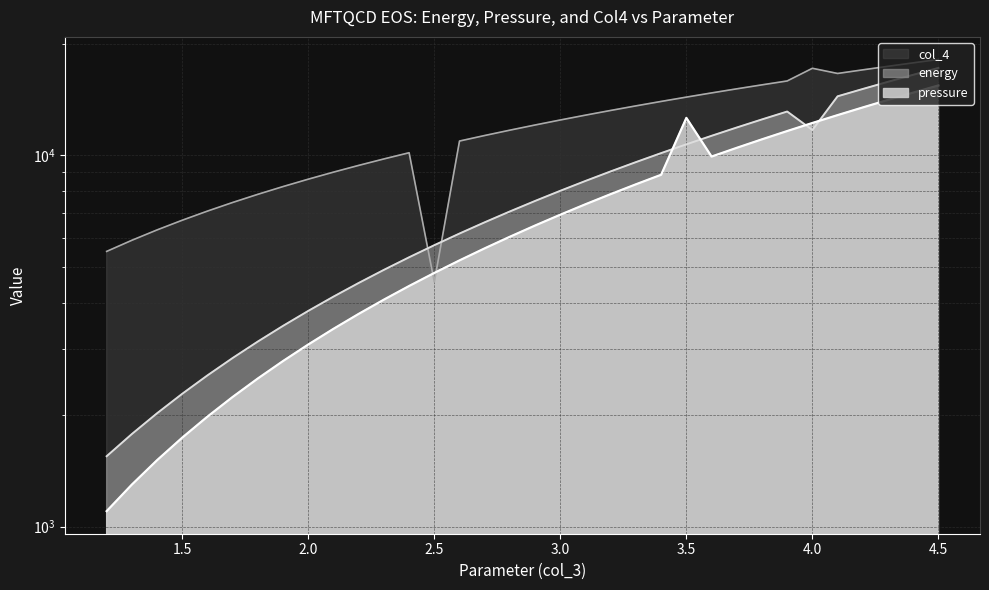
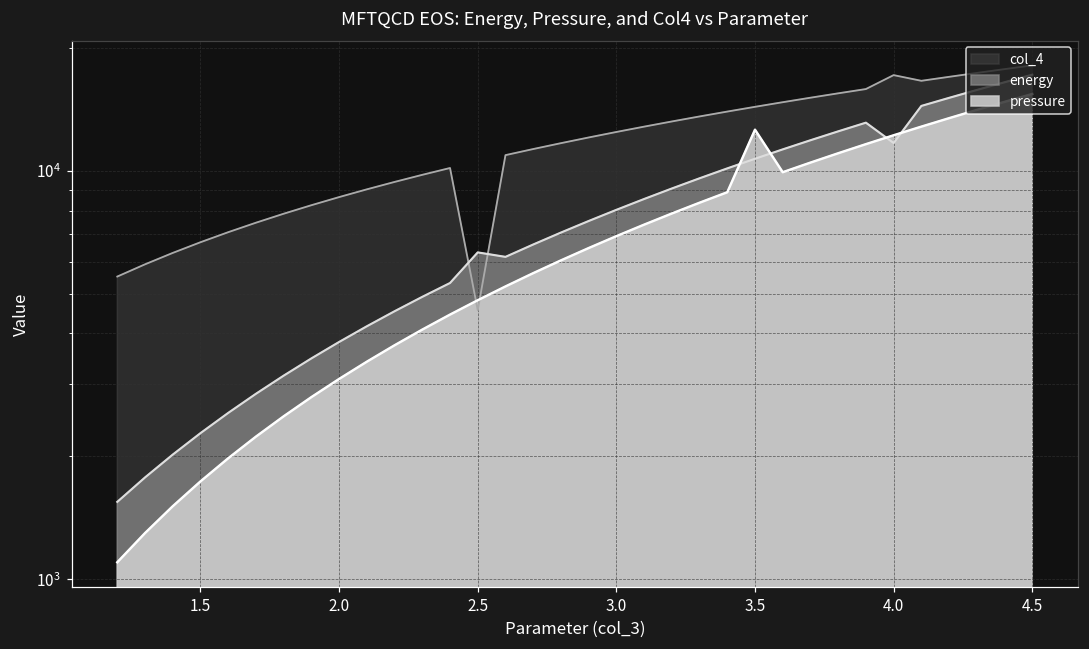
  {
    "col_4": {
      "1.5": 6700,
      "2.0": 8600,
      "2.5": 4600,
      "3.0": 12500,
      "3.5": 14400,
      "4.0": 17000
    },
    "energy": {
      "1.5": 2300,
      "2.0": 3800,
-     "2.5": 5700,
+     "2.5": 6300,
      "3.0": 8000,
      "3.5": 10700,
      "4.0": 11700
    },
    "pressure": {
      "1.5": 1700,
      "2.0": 3100,
      "2.5": 4800,
      "3.0": 6900,
      "3.5": 12600,
      "4.0": 12200
    }
  }
